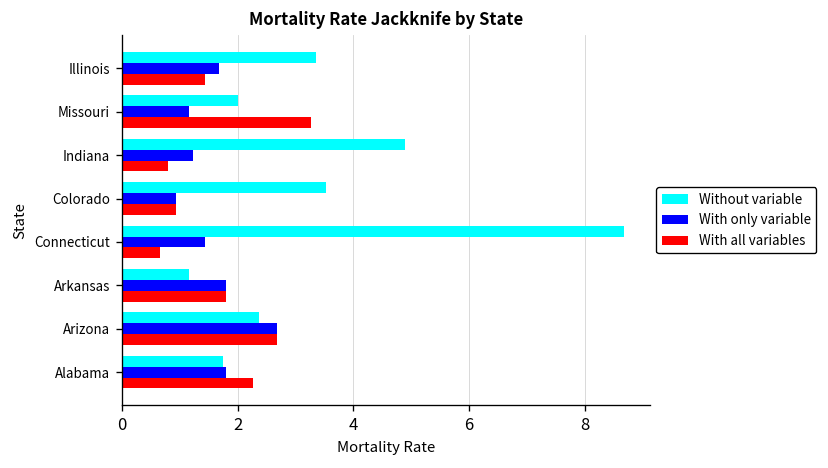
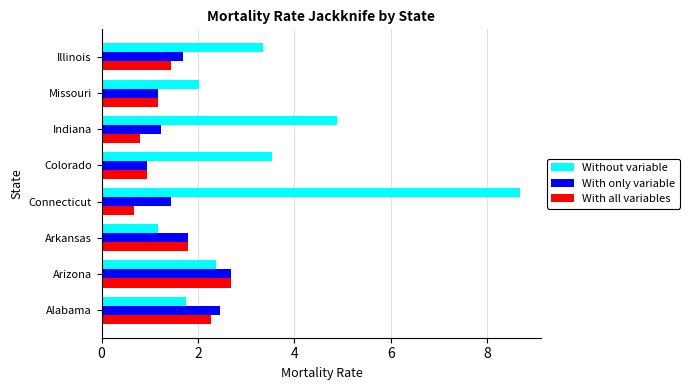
  {
    "Without variable": {
      "Illinois": 3.4,
      "Missouri": 2.0,
      "Indiana": 4.9,
      "Colorado": 3.5,
      "Connecticut": 8.7,
      "Arkansas": 1.2,
      "Arizona": 2.4,
      "Alabama": 1.7
    },
    "With only variable": {
      "Illinois": 1.7,
      "Missouri": 1.2,
      "Indiana": 1.2,
      "Colorado": 0.9,
      "Connecticut": 1.4,
      "Arkansas": 1.8,
      "Arizona": 2.7,
-     "Alabama": 1.8
+     "Alabama": 2.4
    },
    "With all variables": {
      "Illinois": 1.4,
-     "Missouri": 3.3,
+     "Missouri": 1.2,
      "Indiana": 0.8,
      "Colorado": 0.9,
      "Connecticut": 0.7,
      "Arkansas": 1.8,
      "Arizona": 2.7,
      "Alabama": 2.3
    }
  }
